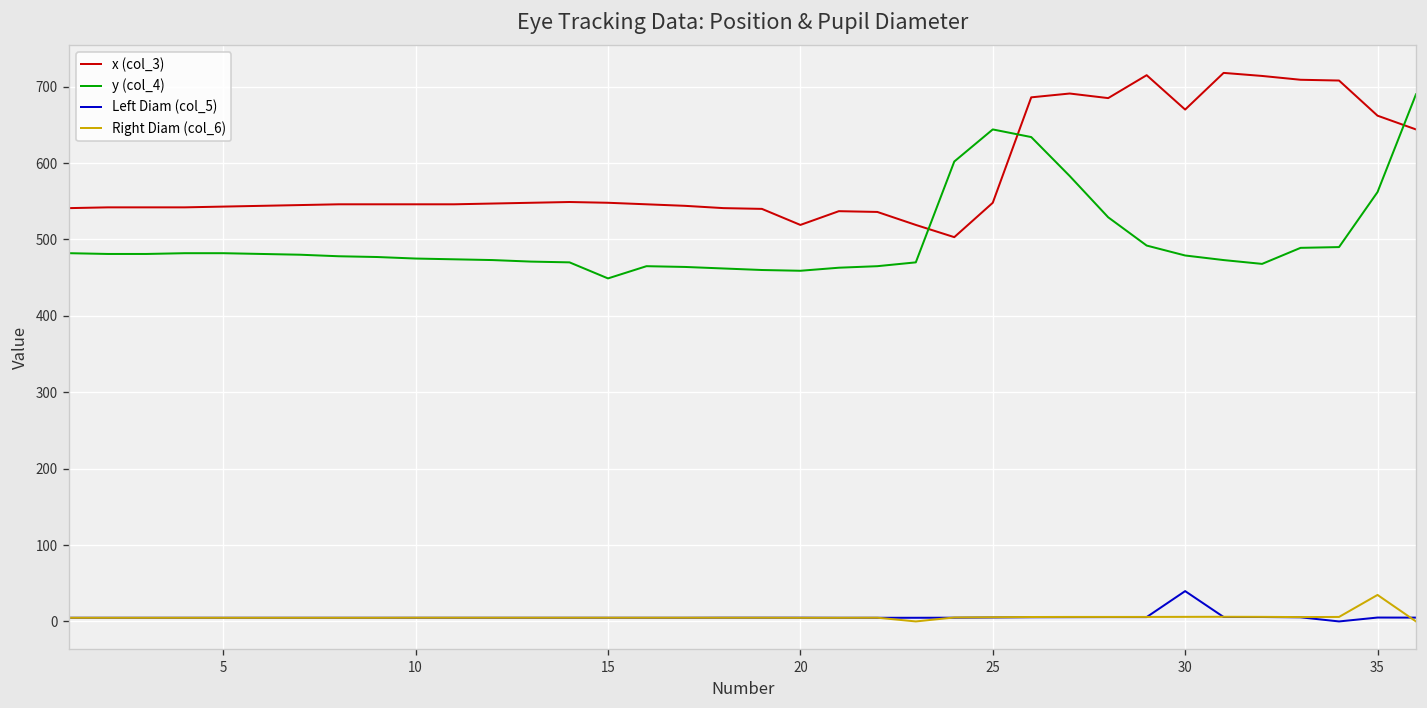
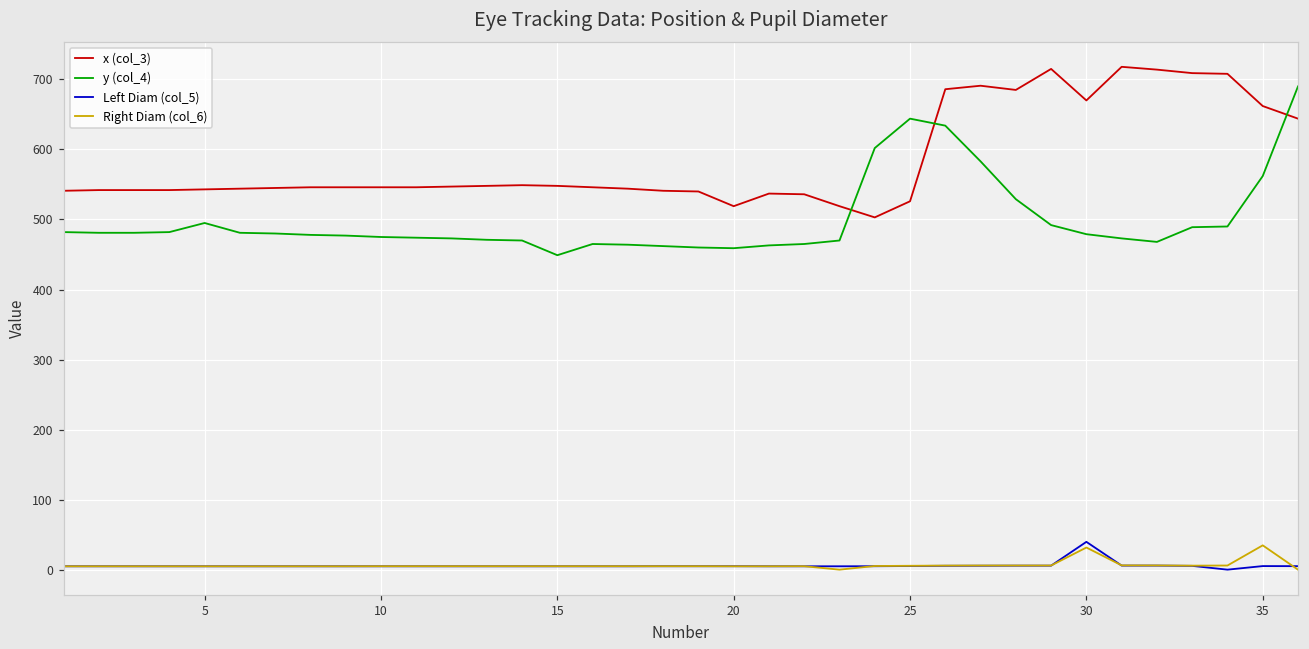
  {
    "x (col_3)": {
      "5": 540,
      "10": 550,
      "15": 550,
      "20": 520,
-     "25": 550,
+     "25": 530,
      "30": 670,
      "35": 660
    },
    "y (col_4)": {
-     "5": 480,
+     "5": 500,
      "10": 480,
      "15": 450,
      "20": 460,
      "25": 640,
      "30": 480,
      "35": 560
    },
    "Left Diam (col_5)": {
      "30": 40,
      "35": 10
    },
    "Right Diam (col_6)": {
-     "30": 10,
+     "30": 30,
      "35": 30
    }
  }
